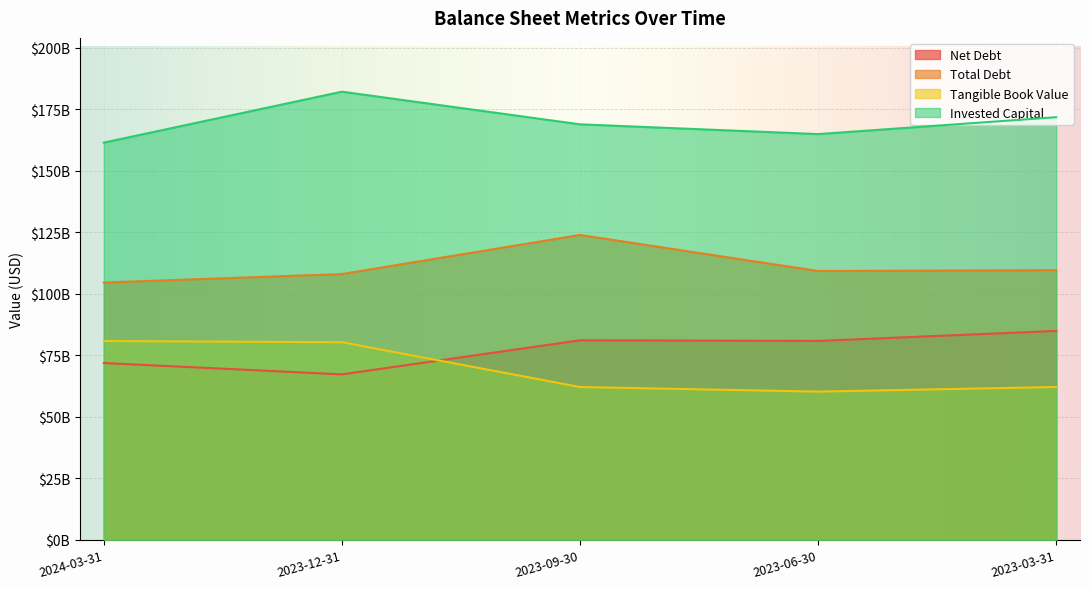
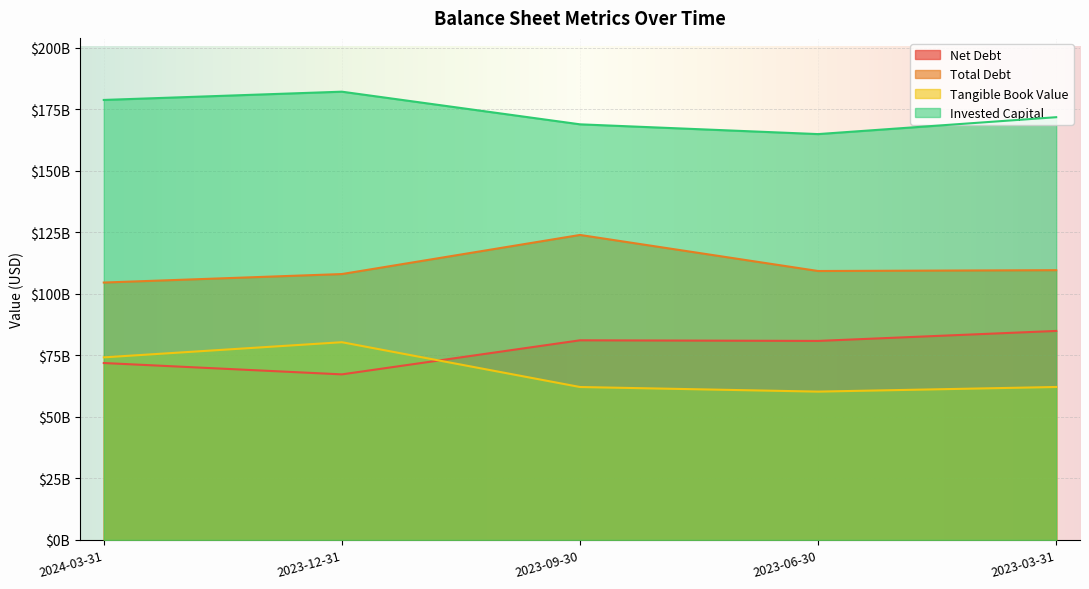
  {
    "Tangible Book Value": {
-     "2024-03-31": "$81000000000",
+     "2024-03-31": "$74000000000",
      "2023-12-31": "$80000000000",
      "2023-09-30": "$62000000000",
      "2023-06-30": "$60000000000",
      "2023-03-31": "$62000000000"
    },
    "Invested Capital": {
-     "2024-03-31": "$161000000000",
+     "2024-03-31": "$179000000000",
      "2023-12-31": "$182000000000",
      "2023-09-30": "$169000000000",
      "2023-06-30": "$165000000000"
    }
  }
